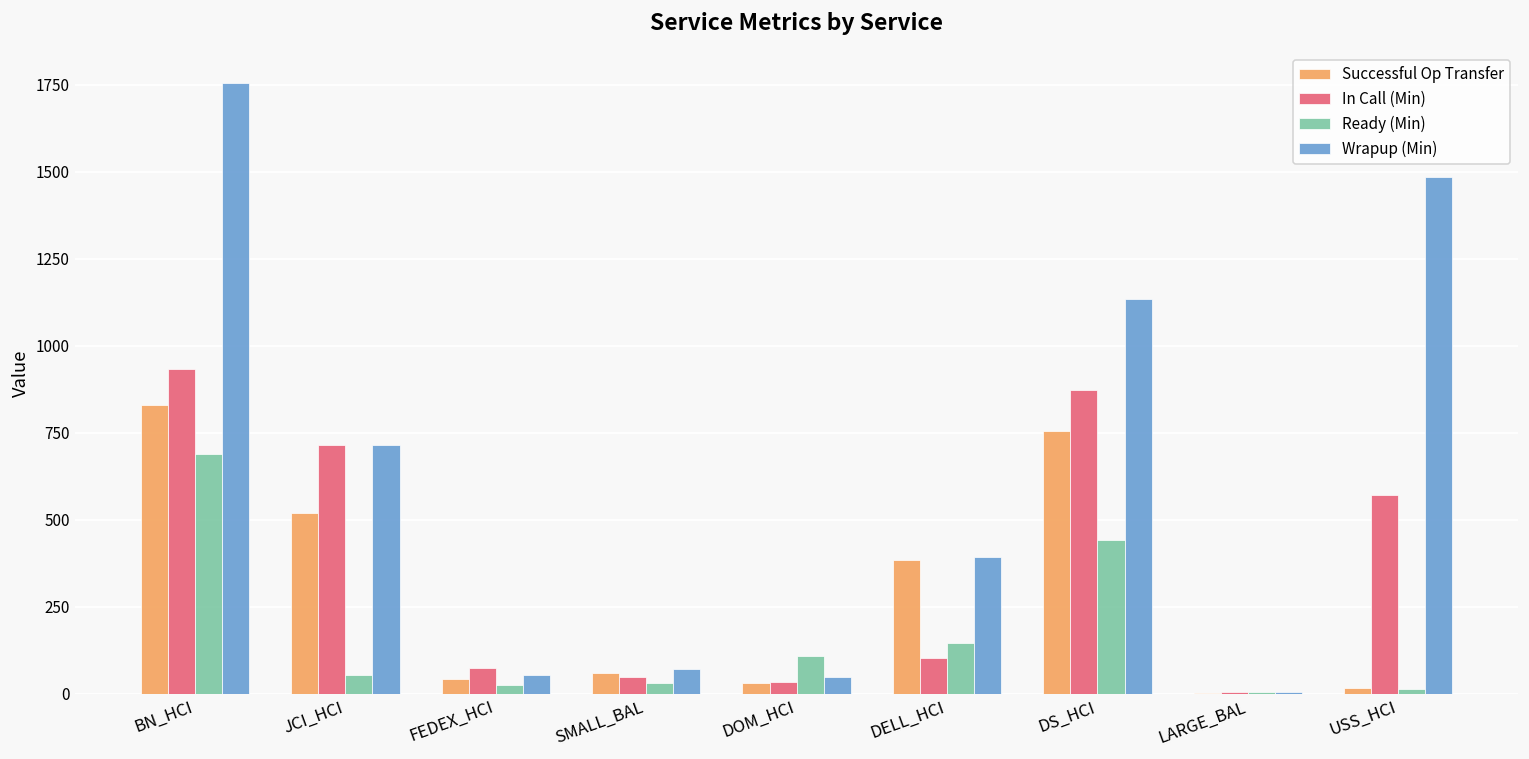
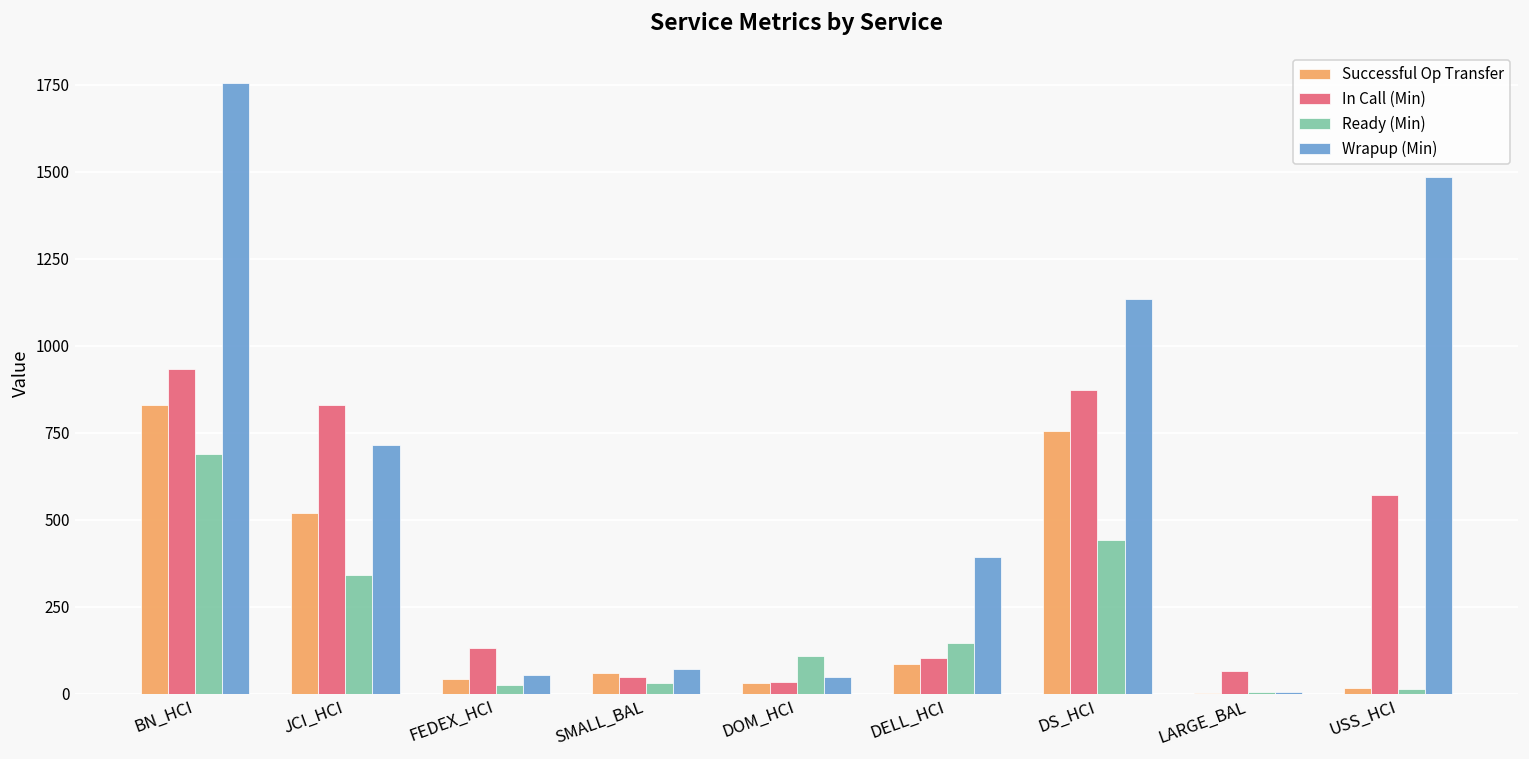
  {
    "Successful Op Transfer": {
      "BN_HCI": 830,
      "JCI_HCI": 520,
      "FEDEX_HCI": 40,
      "SMALL_BAL": 60,
      "DOM_HCI": 30,
-     "DELL_HCI": 390,
+     "DELL_HCI": 90,
      "DS_HCI": 750,
      "USS_HCI": 20
    },
    "In Call (Min)": {
      "BN_HCI": 930,
-     "JCI_HCI": 710,
-     "FEDEX_HCI": 70,
+     "JCI_HCI": 830,
+     "FEDEX_HCI": 130,
      "SMALL_BAL": 50,
      "DOM_HCI": 30,
      "DELL_HCI": 100,
      "DS_HCI": 870,
-     "LARGE_BAL": 0,
+     "LARGE_BAL": 70,
      "USS_HCI": 570
    },
    "Ready (Min)": {
      "BN_HCI": 690,
-     "JCI_HCI": 50,
+     "JCI_HCI": 340,
      "FEDEX_HCI": 20,
      "SMALL_BAL": 30,
      "DOM_HCI": 110,
      "DELL_HCI": 140,
      "DS_HCI": 440,
      "USS_HCI": 10
    },
    "Wrapup (Min)": {
      "BN_HCI": 1760,
      "JCI_HCI": 710,
      "FEDEX_HCI": 50,
      "SMALL_BAL": 70,
      "DOM_HCI": 50,
      "DELL_HCI": 390,
      "DS_HCI": 1140,
      "USS_HCI": 1490
    }
  }
